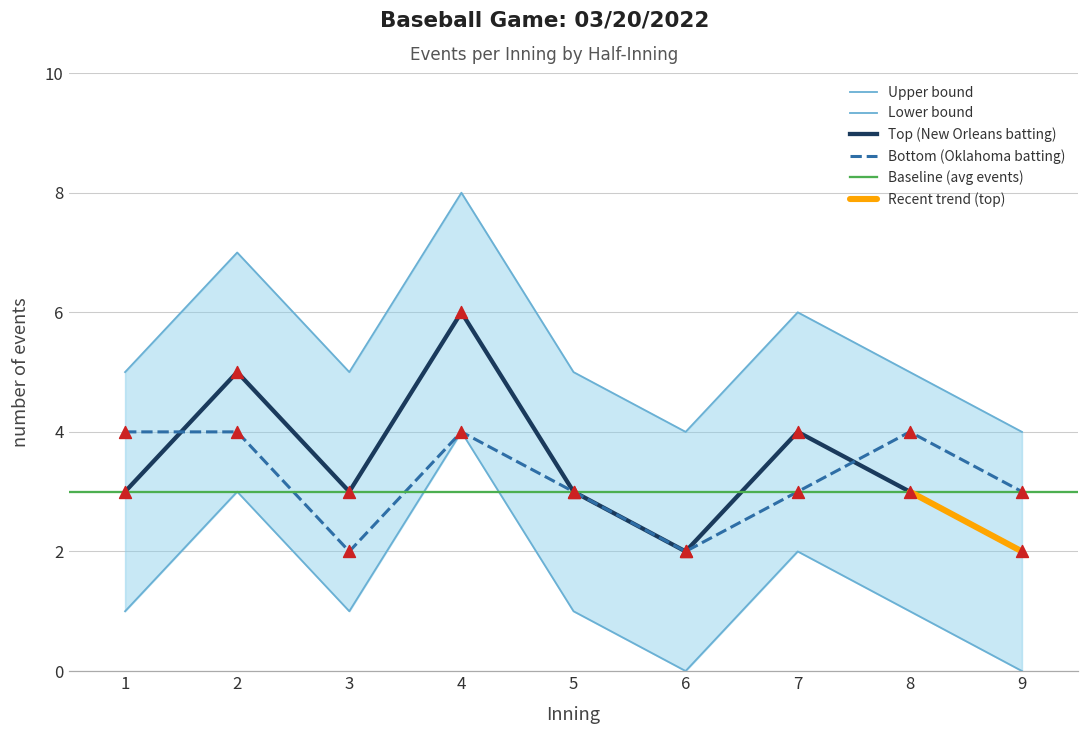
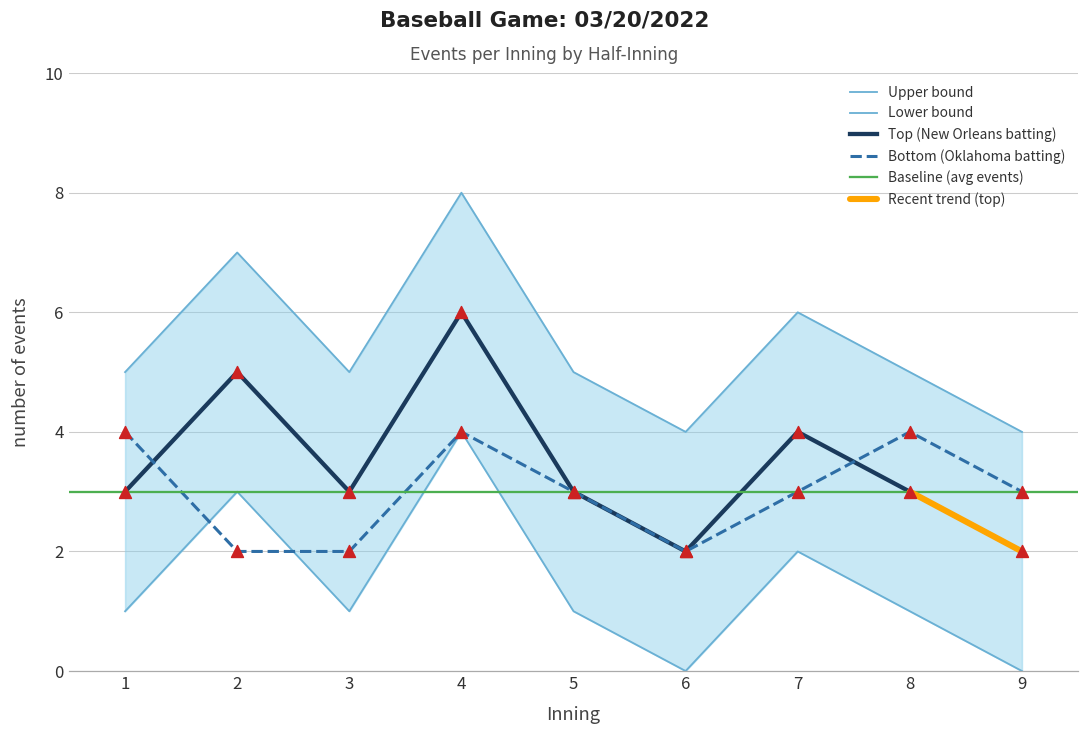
  {
    "Top (New Orleans batting)": {
      "1": 3,
      "2": 5,
      "3": 3,
      "4": 6,
      "7": 4
    },
    "Bottom (Oklahoma batting)": {
      "1": 4,
-     "2": 4,
+     "2": 2,
      "3": 2,
      "7": 3,
      "8": 4,
      "9": 3
    }
  }
